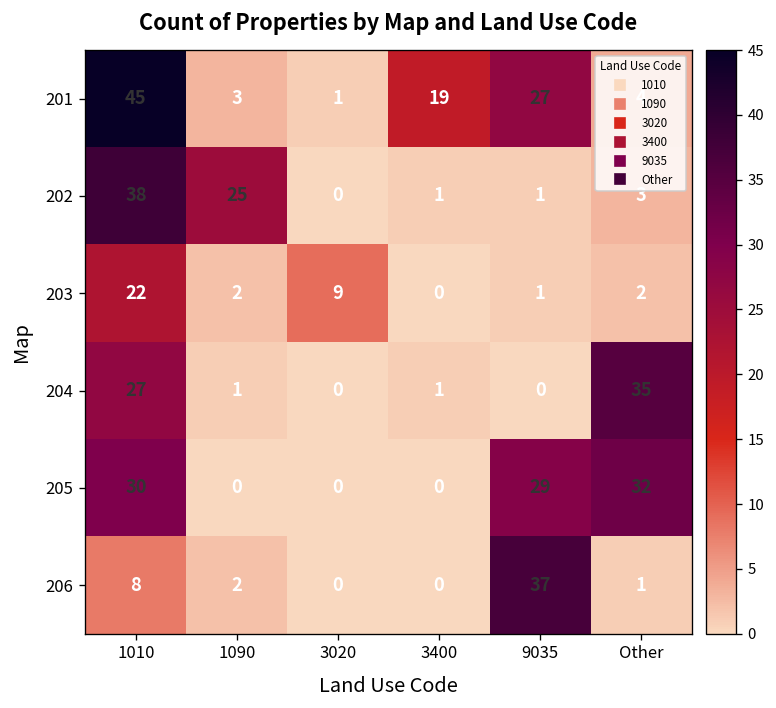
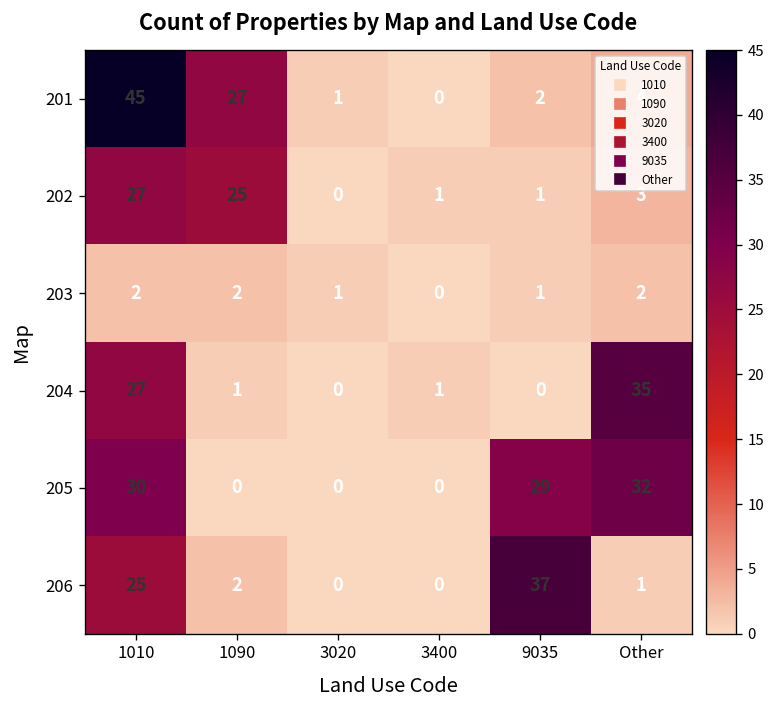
  {
    "201": {
      "1010": 45,
-     "1090": 3,
+     "1090": 27,
      "3020": 1,
-     "3400": 19,
-     "9035": 27
+     "3400": 0,
+     "9035": 2
    },
    "202": {
-     "1010": 38,
+     "1010": 27,
      "1090": 25,
      "3020": 0,
      "3400": 1,
      "9035": 1,
      "Other": 3
    },
    "203": {
-     "1010": 22,
+     "1010": 2,
      "1090": 2,
-     "3020": 9,
+     "3020": 1,
      "3400": 0,
      "9035": 1,
      "Other": 2
    },
    "204": {
      "1010": 27,
      "1090": 1,
      "3020": 0,
      "3400": 1,
      "9035": 0,
      "Other": 35
    },
    "205": {
      "1010": 30,
      "1090": 0,
      "3020": 0,
      "3400": 0,
      "9035": 29,
      "Other": 32
    },
    "206": {
-     "1010": 8,
+     "1010": 25,
      "1090": 2,
      "3020": 0,
      "3400": 0,
      "9035": 37,
      "Other": 1
    }
  }
